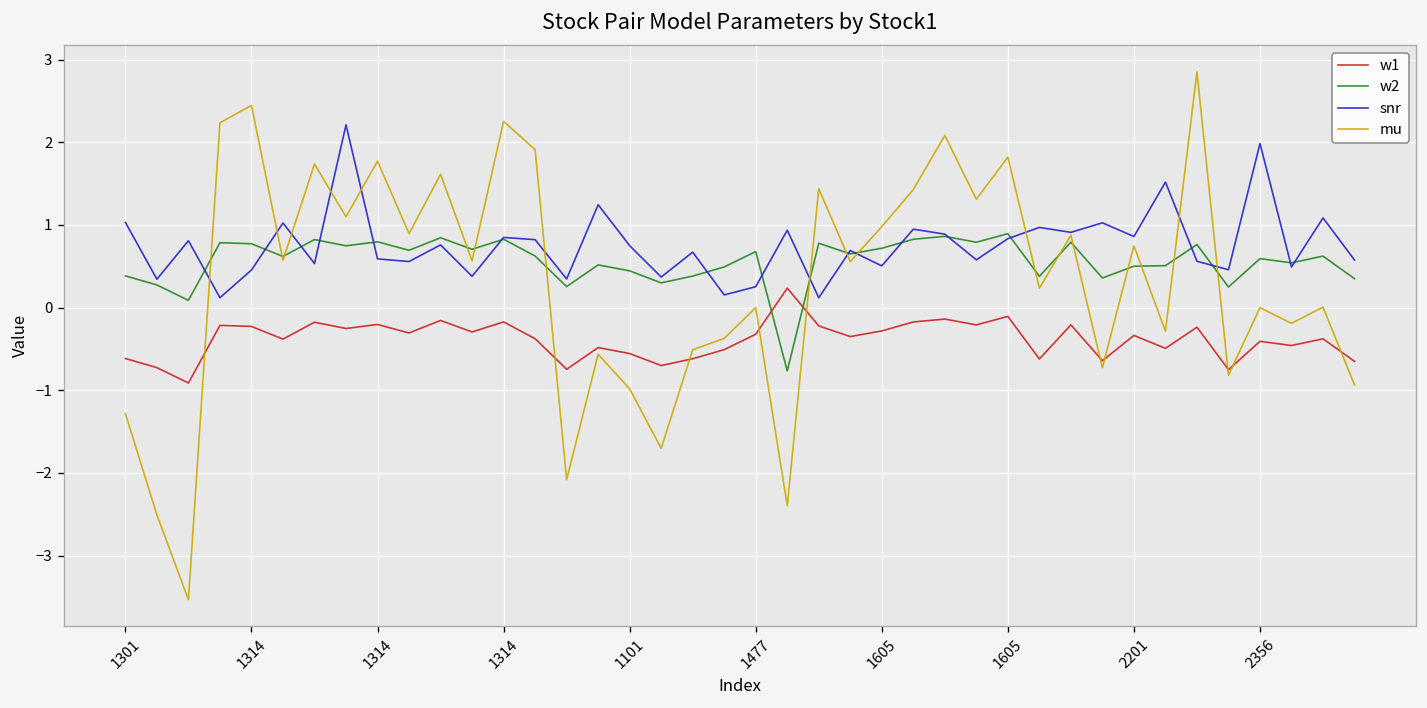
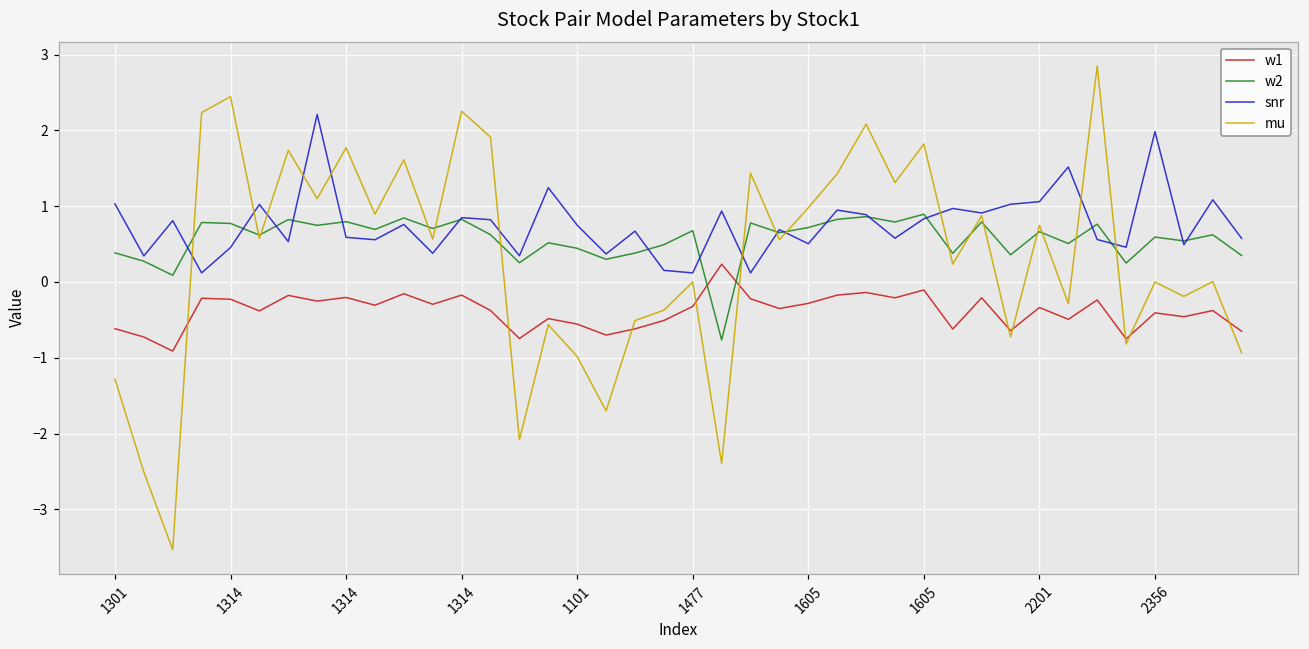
  {
    "w1": {
      "1301": -0.6,
      "1101": -0.6,
      "1477": -0.3,
      "2201": -0.3,
      "2356": -0.4
    },
    "w2": {
      "1301": 0.4,
      "1101": 0.4,
      "1477": 0.7,
-     "2201": 0.5,
+     "2201": 0.7,
      "2356": 0.6
    },
    "snr": {
      "1301": 1.0,
      "1101": 0.7,
-     "1477": 0.3,
-     "2201": 0.9,
+     "1477": 0.1,
+     "2201": 1.1,
      "2356": 2.0
    },
    "mu": {
      "1301": -1.3,
      "1101": -1.0,
      "1477": 0.0,
      "2201": 0.7,
      "2356": 0.0
    }
  }
